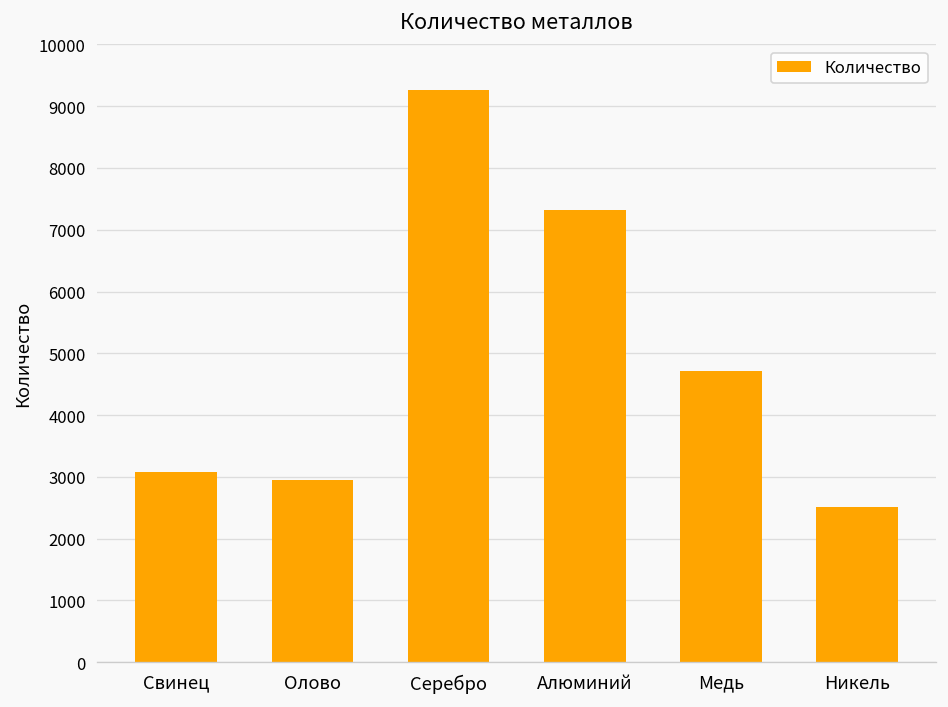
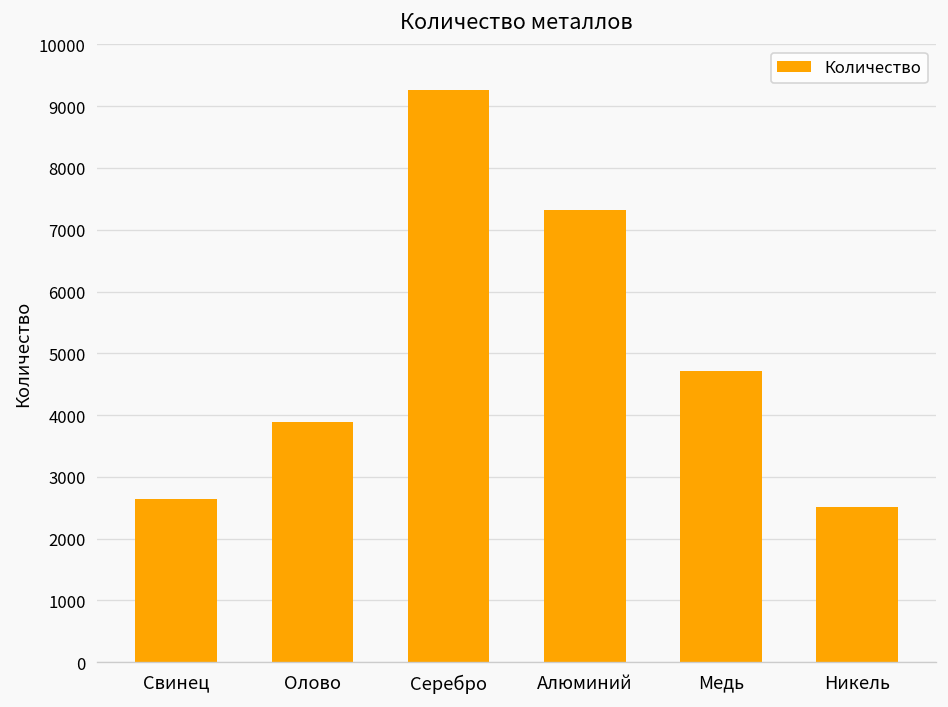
  {
-   "Свинец": 3100,
-   "Олово": 2900,
+   "Свинец": 2600,
+   "Олово": 3900,
    "Серебро": 9300,
    "Алюминий": 7300,
    "Медь": 4700,
    "Никель": 2500
  }
